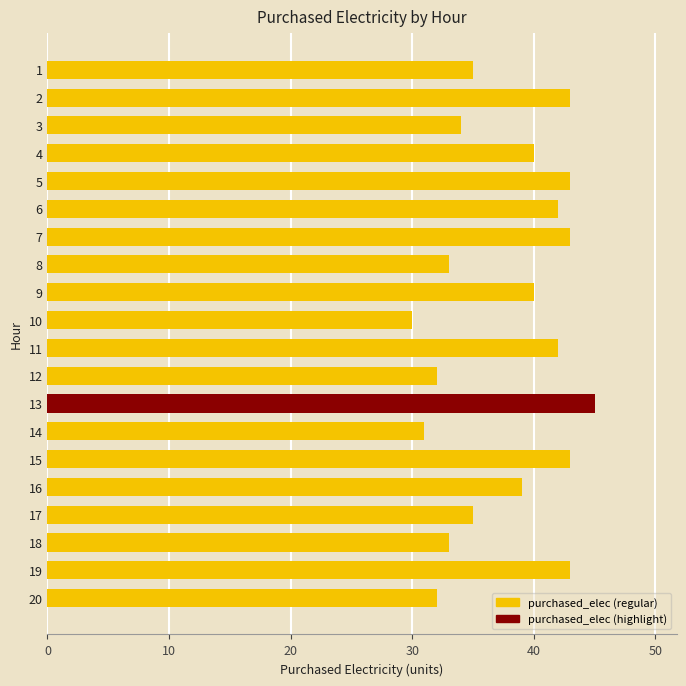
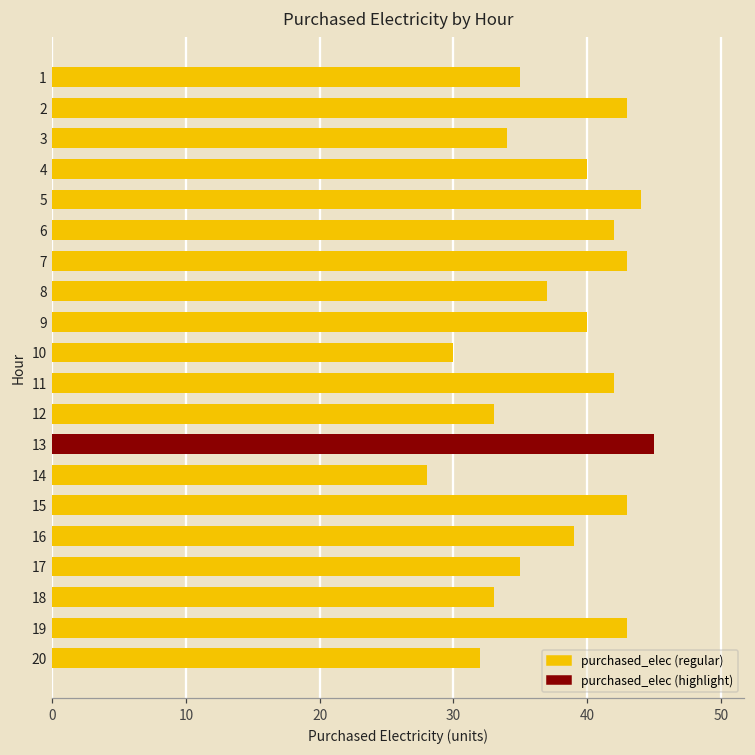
  {
    "1": 35,
    "2": 43,
    "3": 34,
    "4": 40,
-   "5": 43,
+   "5": 44,
    "6": 42,
    "7": 43,
-   "8": 33,
+   "8": 37,
    "9": 40,
    "10": 30,
    "11": 42,
-   "12": 32,
+   "12": 33,
    "13": 45,
-   "14": 31,
+   "14": 28,
    "15": 43,
    "16": 39,
    "17": 35,
    "18": 33,
    "19": 43,
    "20": 32
  }
